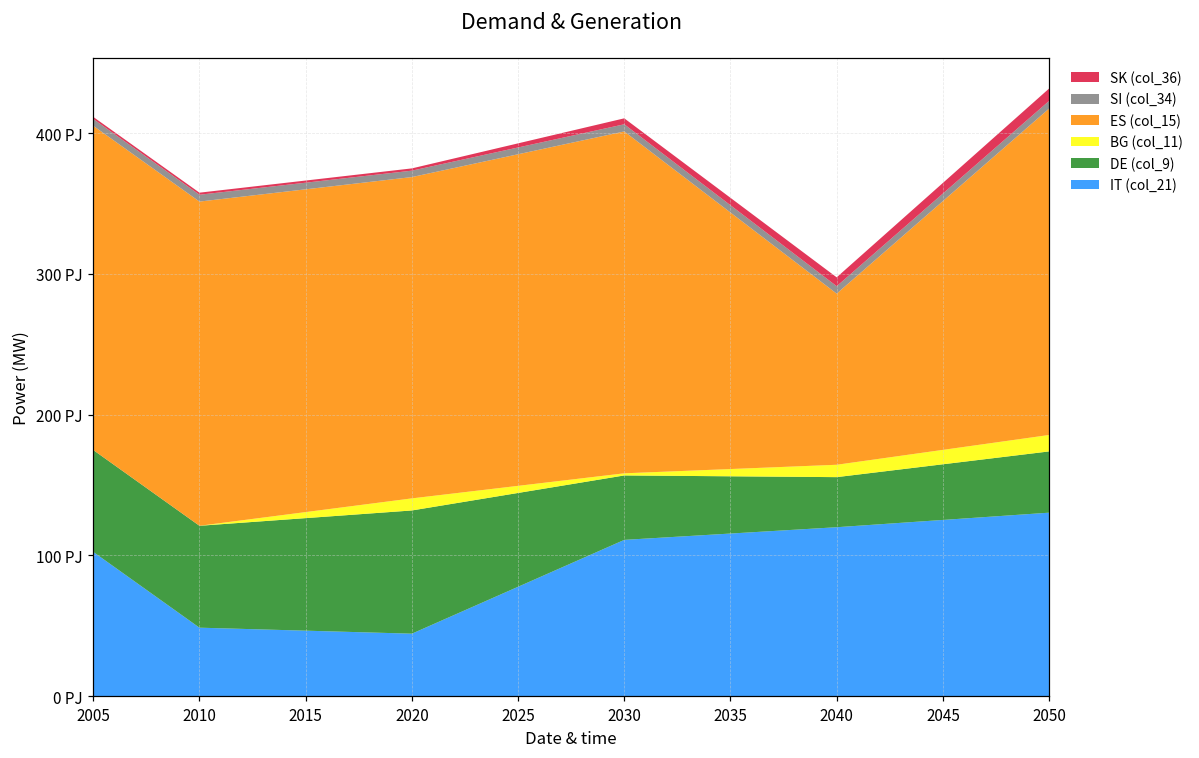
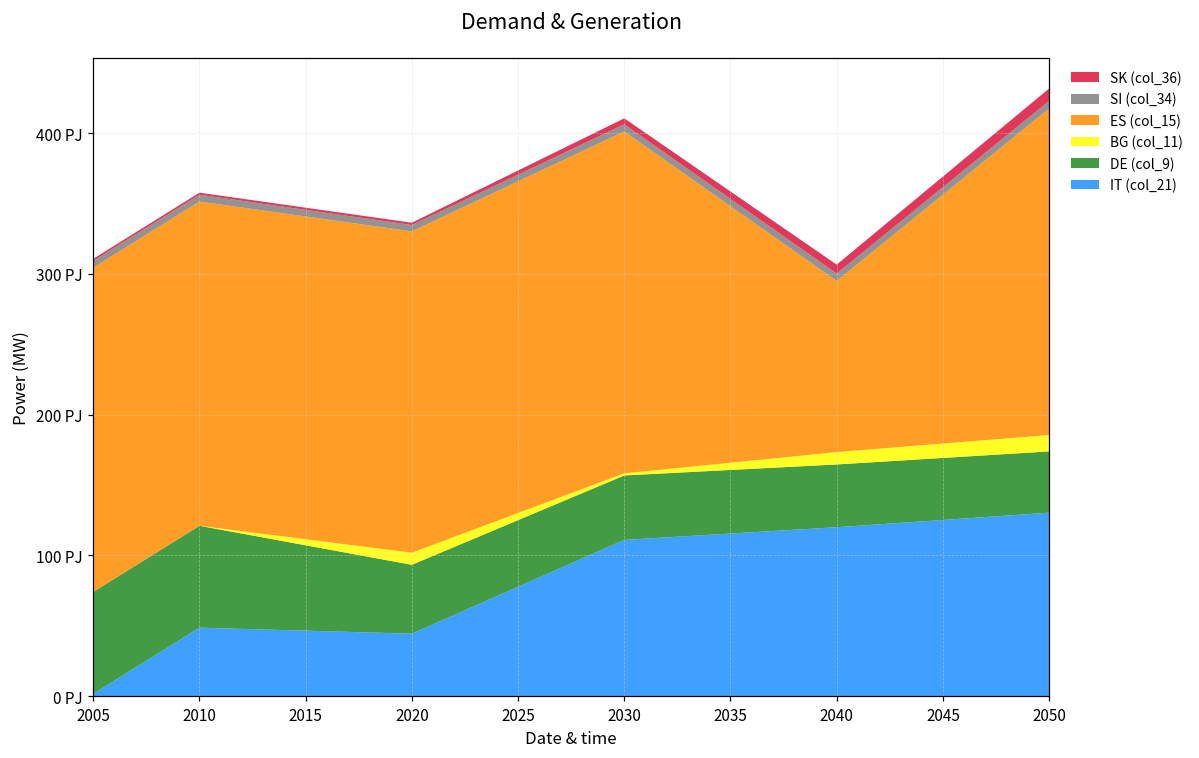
  {
    "IT (col_21)": {
-     "2005": "102 PJ",
+     "2005": "2 PJ",
      "2010": "49 PJ",
      "2020": "44 PJ",
      "2030": "111 PJ",
      "2040": "120 PJ",
      "2050": "130 PJ"
    },
    "DE (col_9)": {
-     "2020": "88 PJ",
-     "2040": "36 PJ",
+     "2020": "49 PJ",
+     "2040": "45 PJ",
      "2050": "44 PJ"
    },
    "BG (col_11)": {
      "2020": "9 PJ",
      "2040": "9 PJ",
      "2050": "12 PJ"
    },
    "ES (col_15)": {
      "2005": "230 PJ",
      "2010": "230 PJ",
      "2020": "228 PJ",
      "2030": "243 PJ",
      "2040": "122 PJ",
      "2050": "232 PJ"
    },
    "SI (col_34)": {
      "2030": "5 PJ",
      "2040": "5 PJ",
      "2050": "5 PJ"
    },
    "SK (col_36)": {
      "2030": "4 PJ",
      "2040": "6 PJ",
      "2050": "9 PJ"
    }
  }
